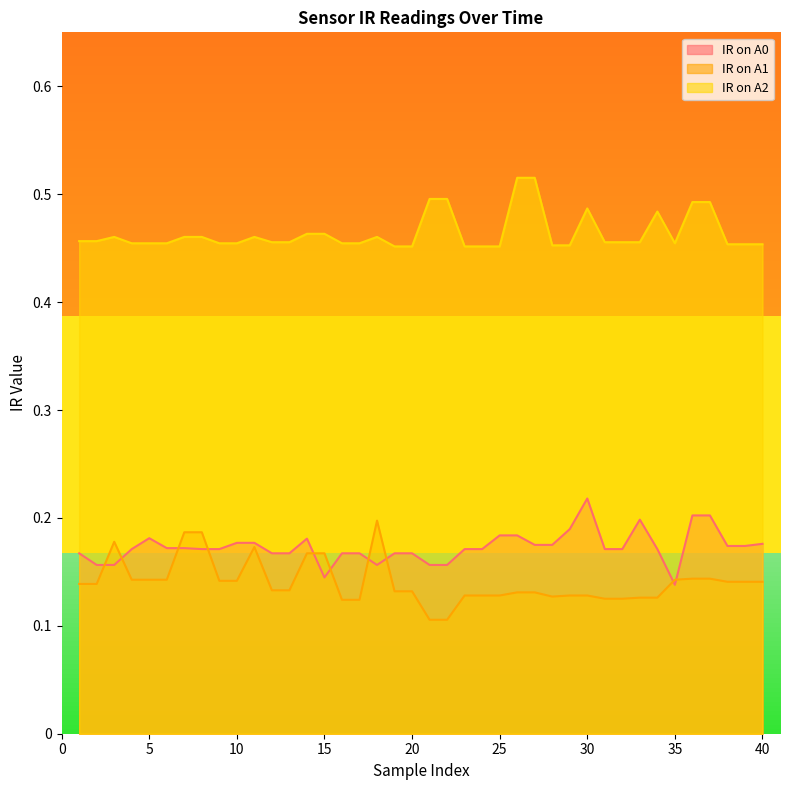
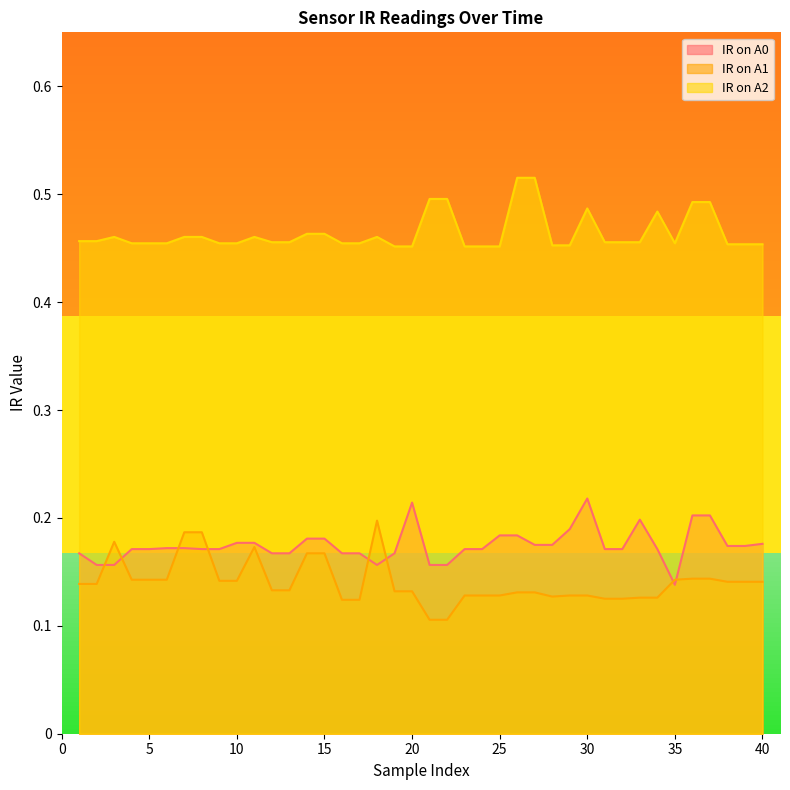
  {
    "IR on A0": {
-     "5": 0.181,
+     "5": 0.171,
      "10": 0.177,
-     "15": 0.145,
-     "20": 0.167,
+     "15": 0.181,
+     "20": 0.214,
      "25": 0.184,
      "30": 0.218,
      "35": 0.138,
      "40": 0.176
    }
  }
